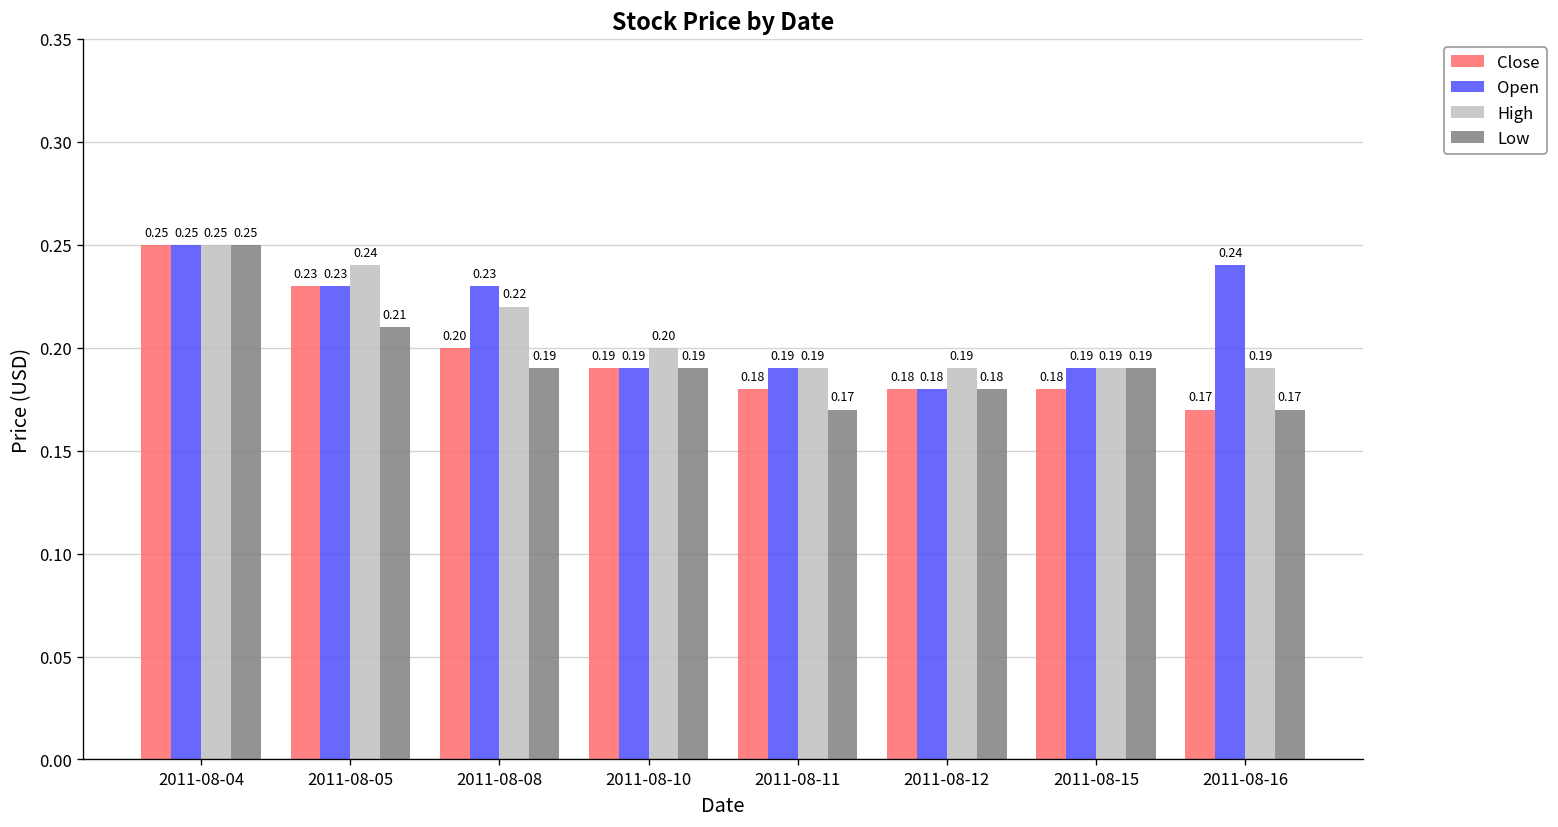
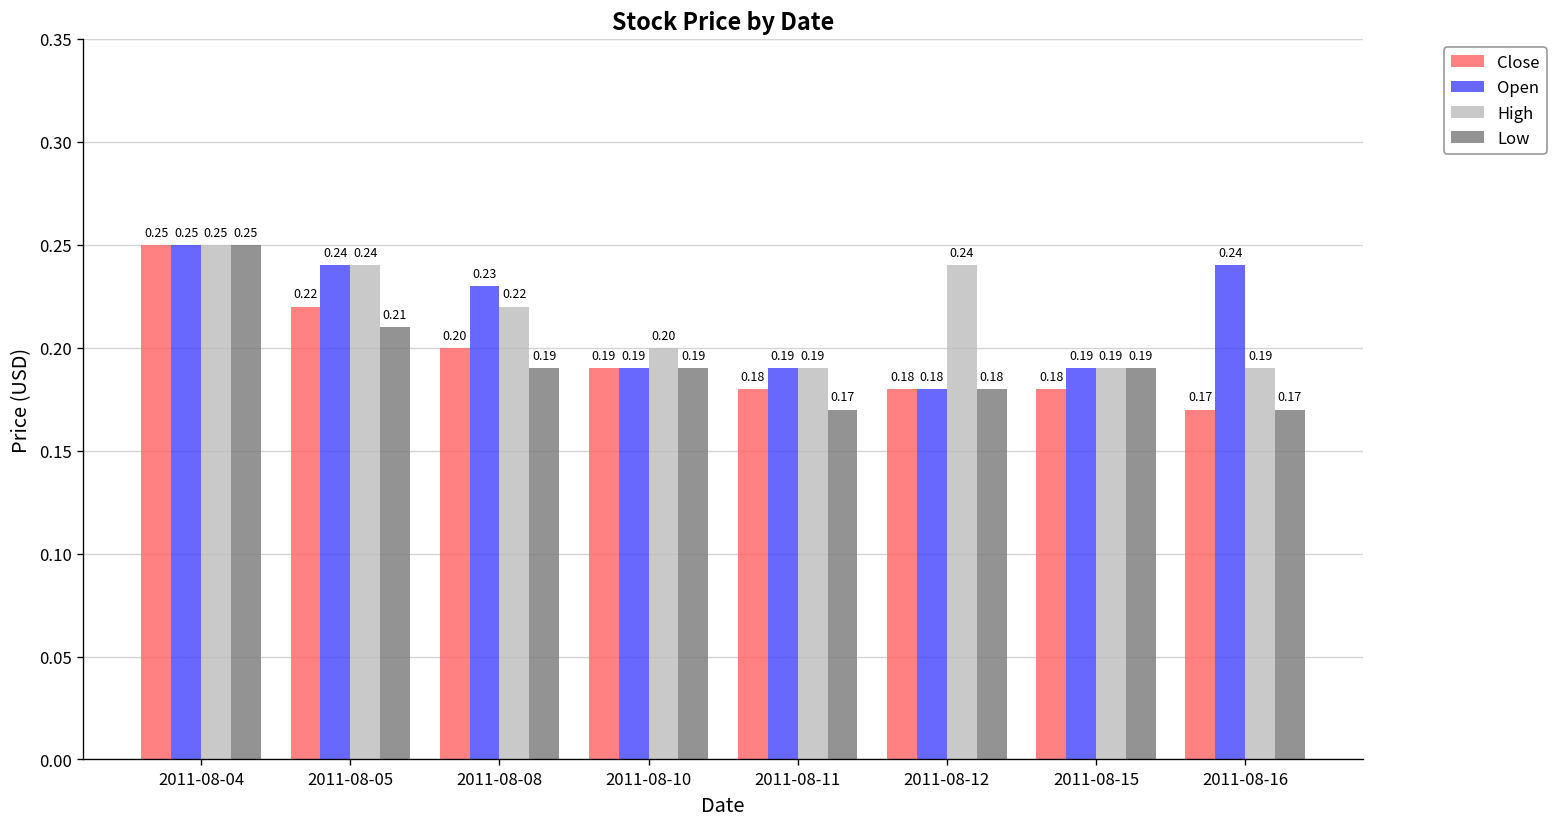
  {
    "Close": {
      "2011-08-04": 0.25,
-     "2011-08-05": 0.23,
+     "2011-08-05": 0.22,
      "2011-08-08": 0.20,
      "2011-08-10": 0.19,
      "2011-08-11": 0.18,
      "2011-08-12": 0.18,
      "2011-08-15": 0.18,
      "2011-08-16": 0.17
    },
    "Open": {
      "2011-08-04": 0.25,
-     "2011-08-05": 0.23,
+     "2011-08-05": 0.24,
      "2011-08-08": 0.23,
      "2011-08-10": 0.19,
      "2011-08-11": 0.19,
      "2011-08-12": 0.18,
      "2011-08-15": 0.19,
      "2011-08-16": 0.24
    },
    "High": {
      "2011-08-04": 0.25,
      "2011-08-05": 0.24,
      "2011-08-08": 0.22,
      "2011-08-10": 0.20,
      "2011-08-11": 0.19,
-     "2011-08-12": 0.19,
+     "2011-08-12": 0.24,
      "2011-08-15": 0.19,
      "2011-08-16": 0.19
    },
    "Low": {
      "2011-08-04": 0.25,
      "2011-08-05": 0.21,
      "2011-08-08": 0.19,
      "2011-08-10": 0.19,
      "2011-08-11": 0.17,
      "2011-08-12": 0.18,
      "2011-08-15": 0.19,
      "2011-08-16": 0.17
    }
  }
